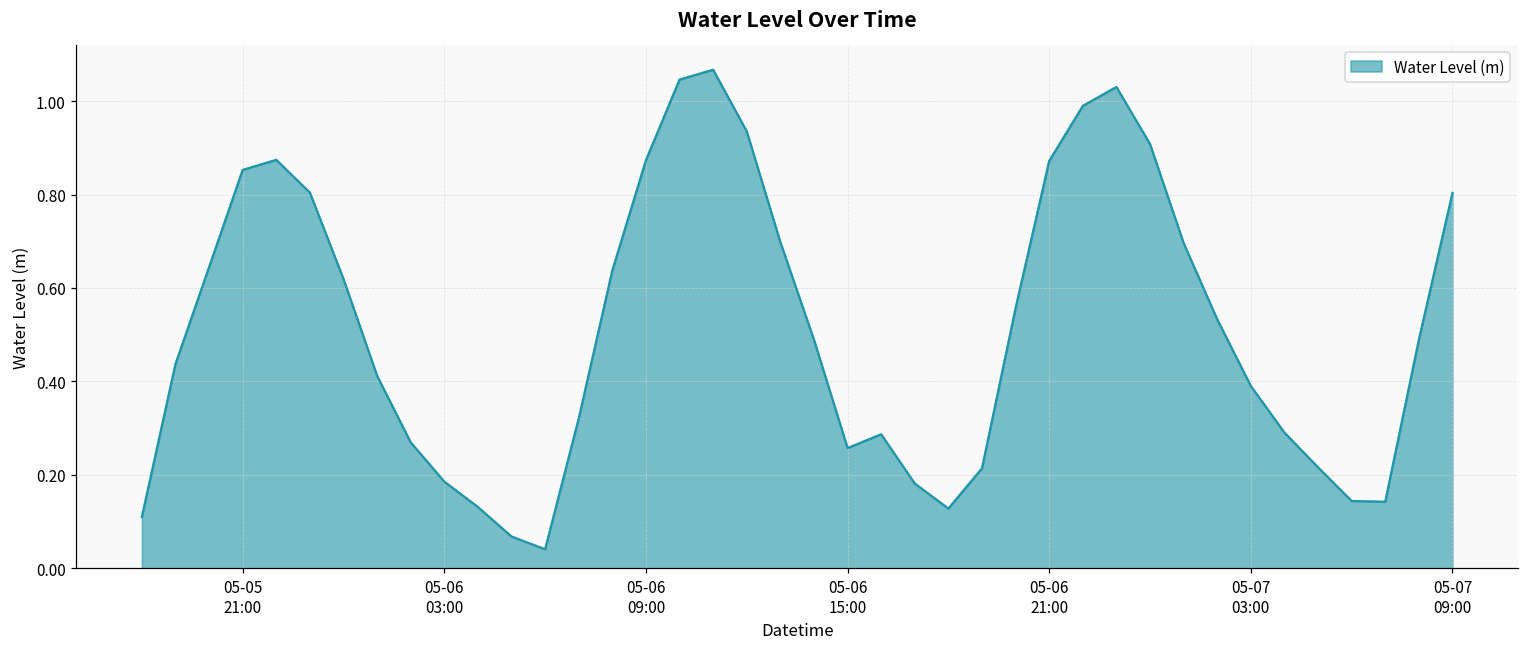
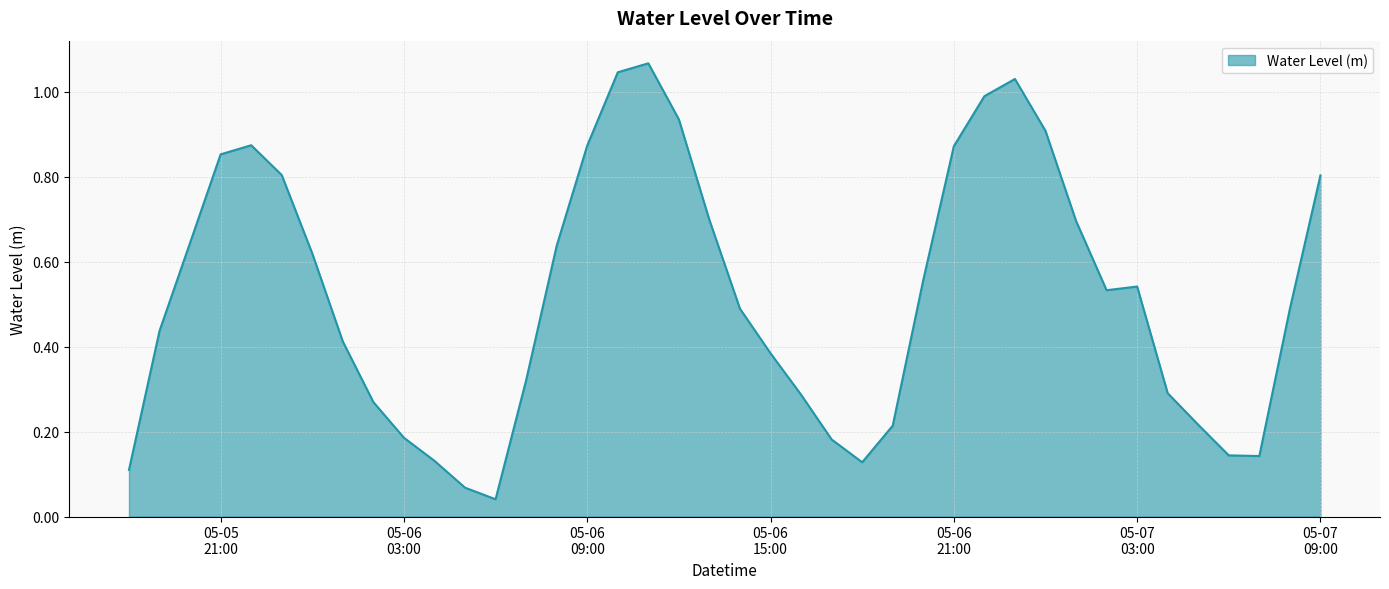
  {
    "05-05 21:00": 0.85,
    "05-06 03:00": 0.19,
    "05-06 09:00": 0.87,
-   "05-06 15:00": 0.26,
+   "05-06 15:00": 0.38,
    "05-06 21:00": 0.87,
-   "05-07 03:00": 0.39,
+   "05-07 03:00": 0.54,
    "05-07 09:00": 0.80
  }
